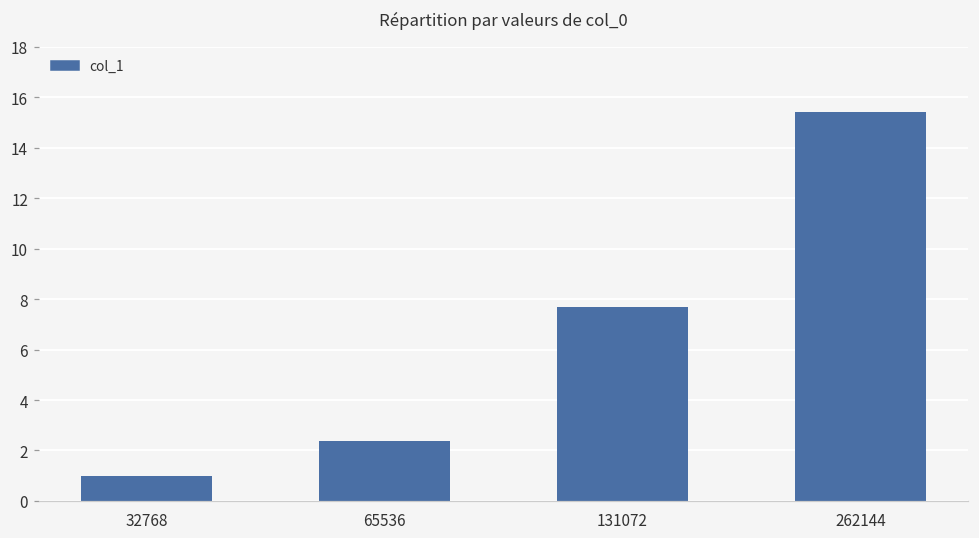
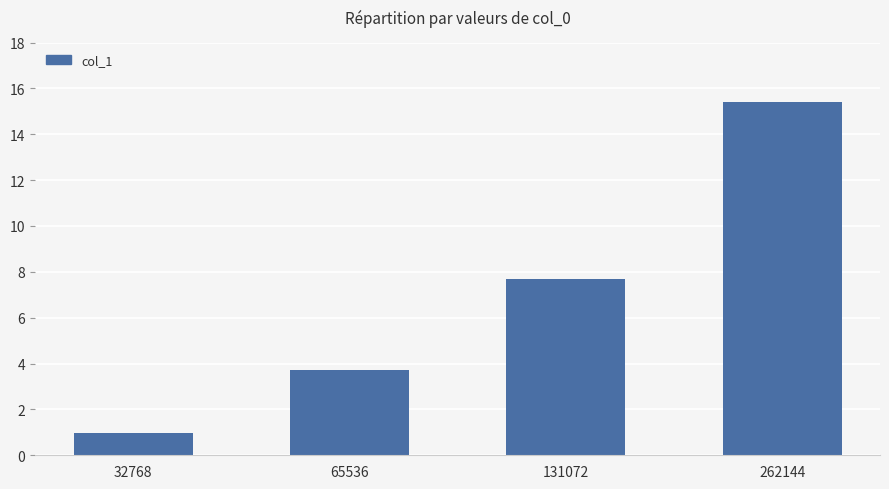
  {
    "32768": 1.0,
-   "65536": 2.4,
+   "65536": 3.7,
    "131072": 7.7,
    "262144": 15.4
  }
